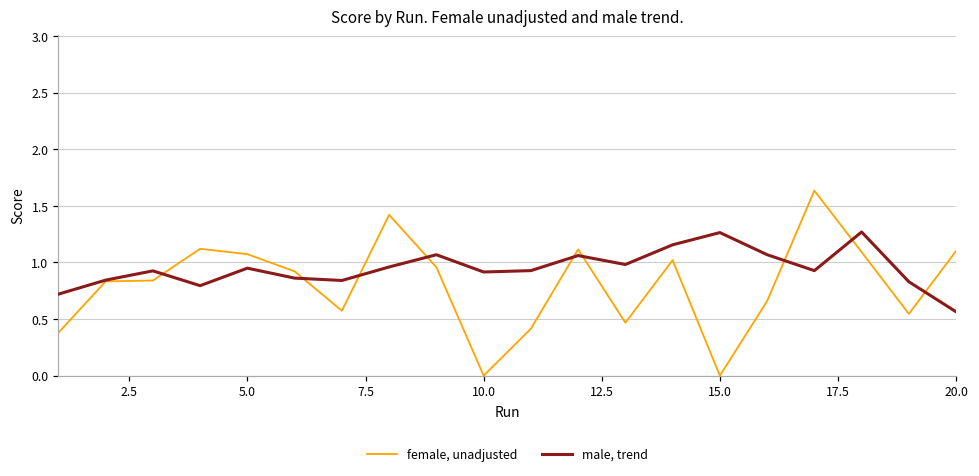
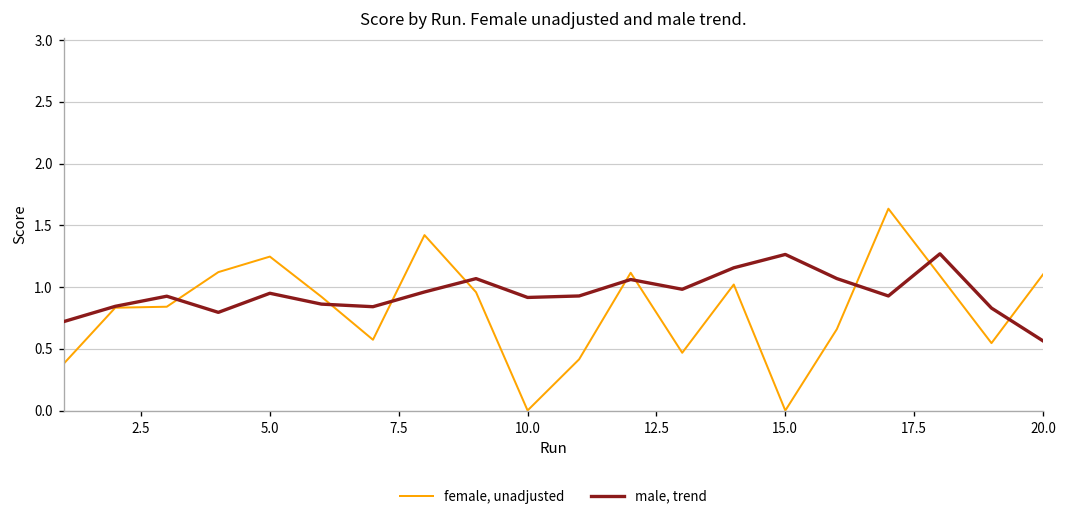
  {
    "female, unadjusted": {
-     "5.0": 1.07,
+     "5.0": 1.25,
      "10.0": 0.00,
      "15.0": 0.00,
      "20.0": 1.10
    },
    "male, trend": {
      "5.0": 0.95,
      "10.0": 0.92,
      "15.0": 1.26,
      "20.0": 0.56
    }
  }
